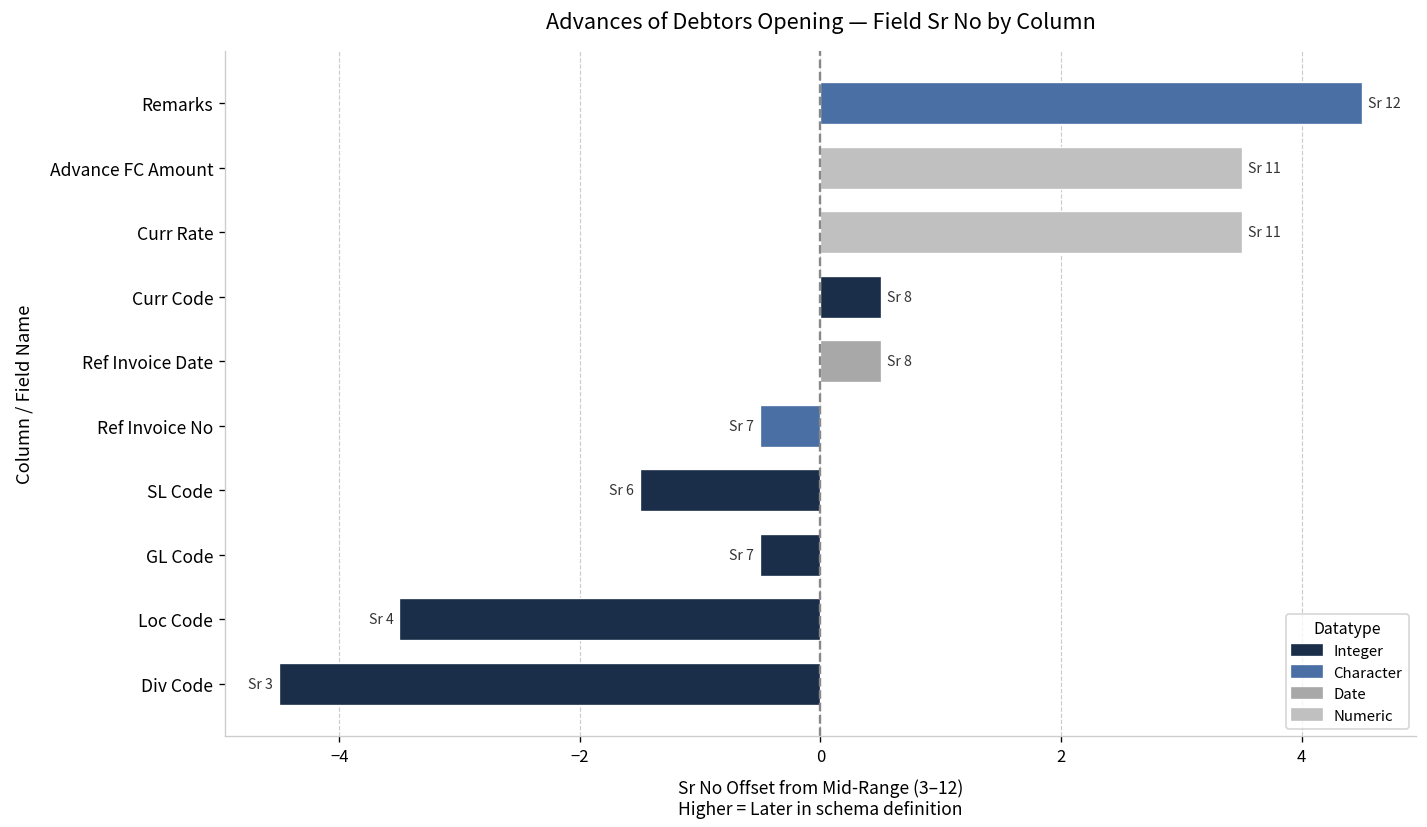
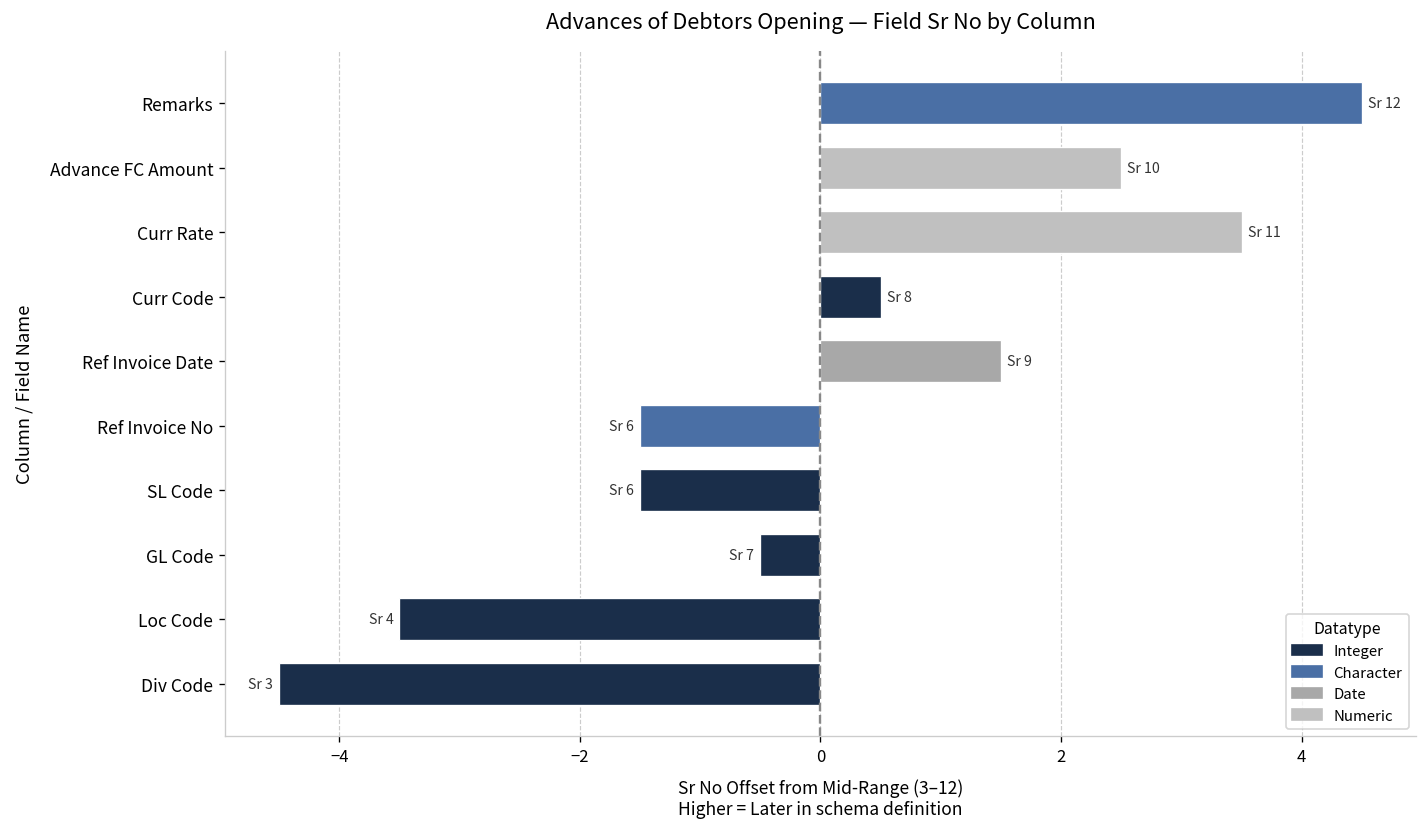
  {
-   "Advance FC Amount": 11,
-   "Ref Invoice Date": 8,
-   "Ref Invoice No": 7
+   "Advance FC Amount": 10,
+   "Ref Invoice Date": 9,
+   "Ref Invoice No": 6
  }
